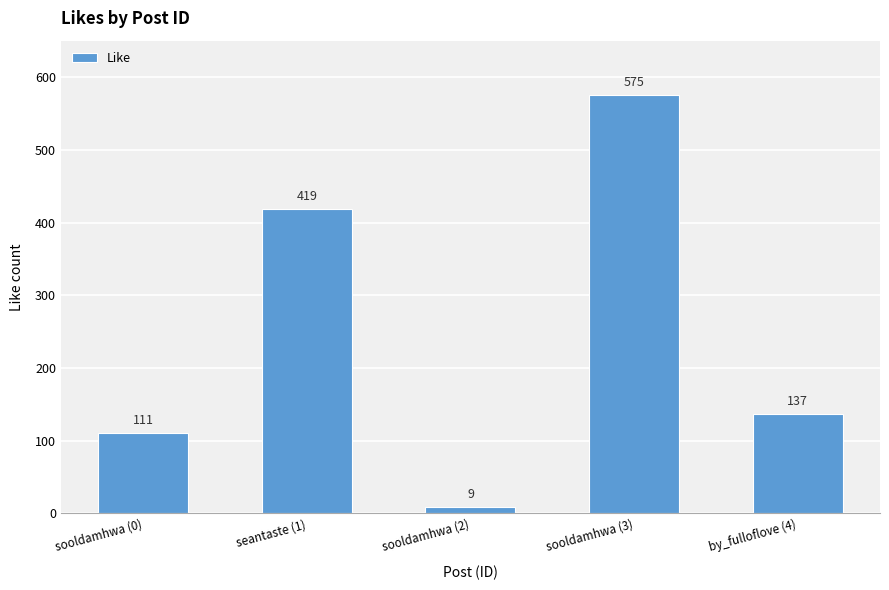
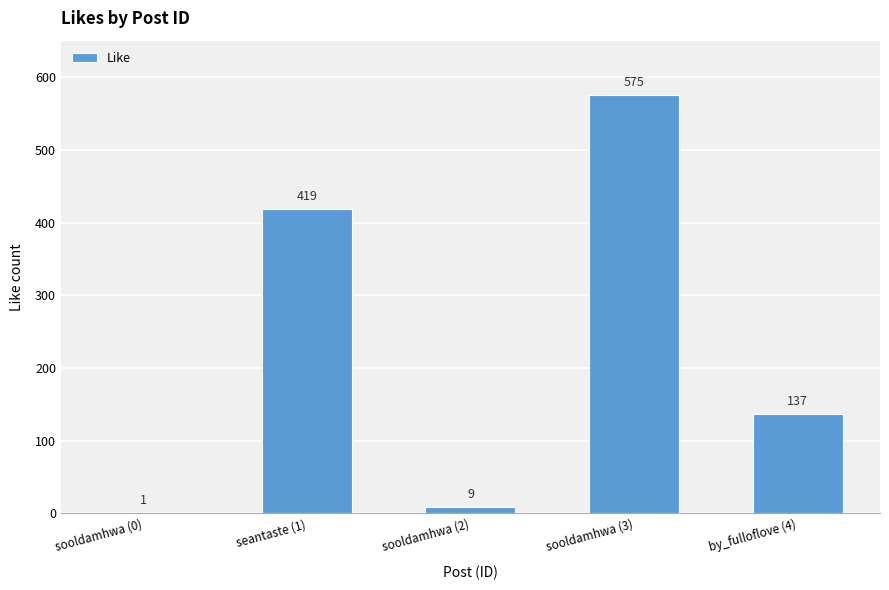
  {
-   "sooldamhwa (0)": 111,
+   "sooldamhwa (0)": 1,
    "seantaste (1)": 419,
    "sooldamhwa (2)": 9,
    "sooldamhwa (3)": 575,
    "by_fulloflove (4)": 137
  }
